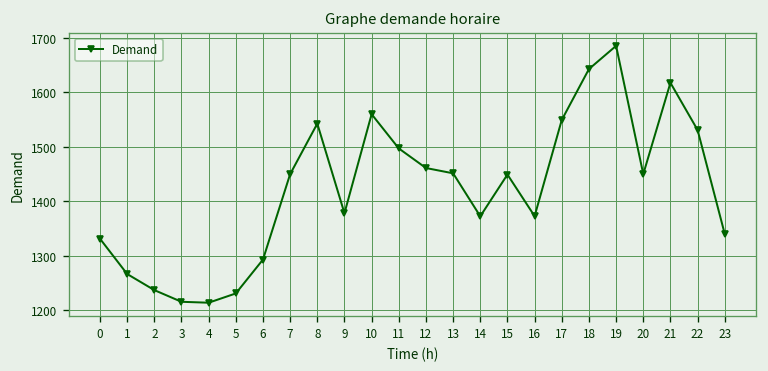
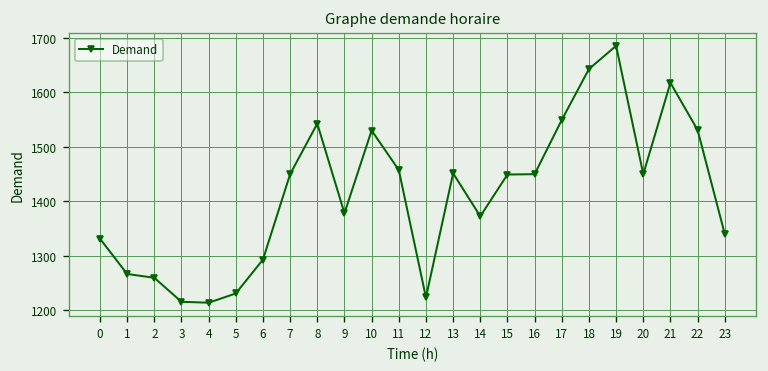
  {
    "0": 1330,
    "1": 1270,
-   "2": 1240,
+   "2": 1260,
    "3": 1210,
    "4": 1210,
    "5": 1230,
    "6": 1290,
    "7": 1450,
    "8": 1540,
    "9": 1380,
-   "10": 1560,
-   "11": 1500,
-   "12": 1460,
+   "10": 1530,
+   "11": 1460,
+   "12": 1220,
    "13": 1450,
    "14": 1370,
    "15": 1450,
-   "16": 1370,
+   "16": 1450,
    "17": 1550,
    "18": 1640,
    "19": 1690,
    "20": 1450,
    "21": 1620,
    "22": 1530,
    "23": 1340
  }
